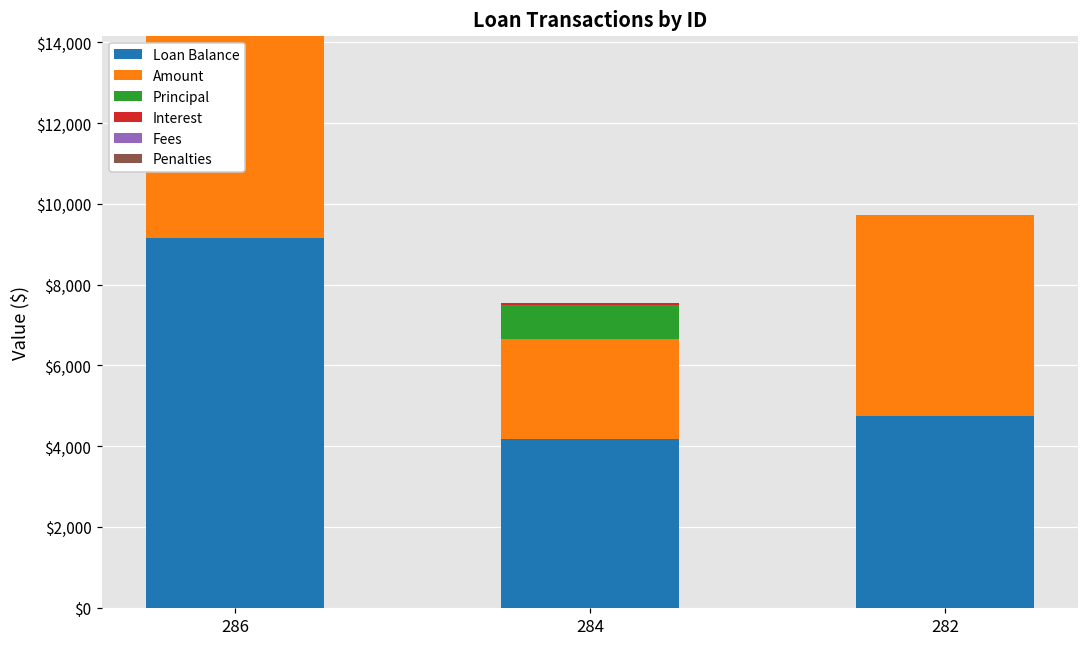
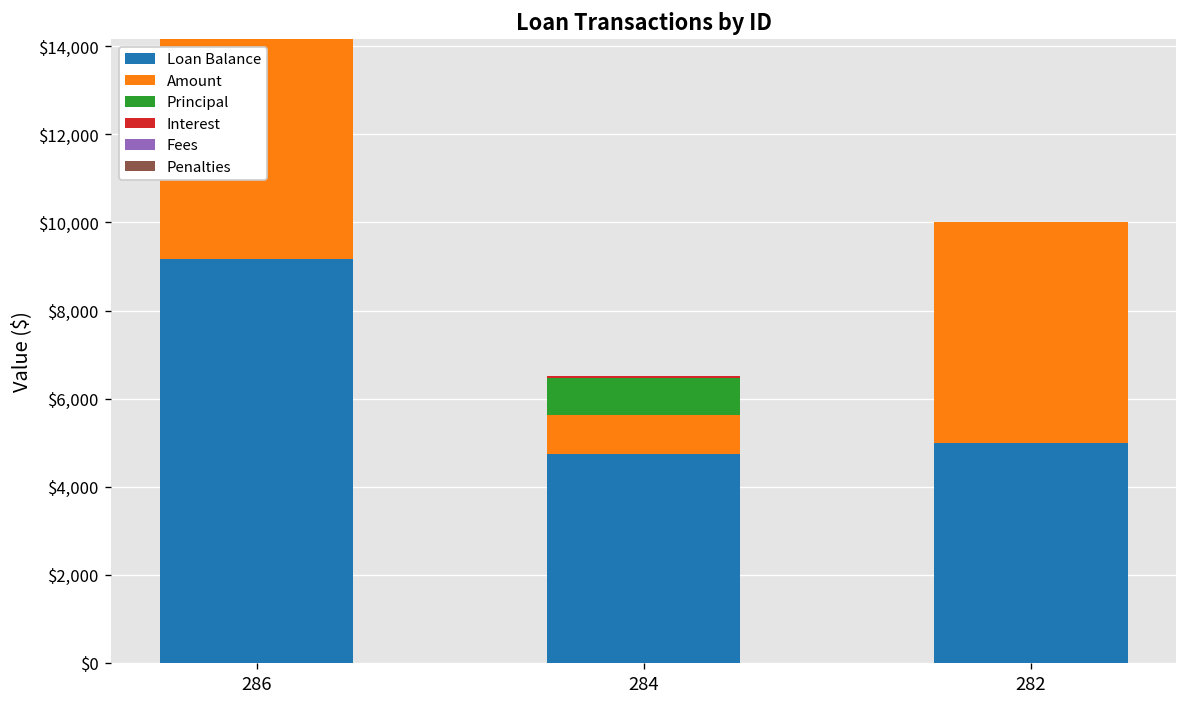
  {
    "Loan Balance": {
      "286": "$9,200",
-     "284": "$4,200",
-     "282": "$4,700"
+     "284": "$4,700",
+     "282": "$5,000"
    },
    "Amount": {
      "286": "$5,000",
-     "284": "$2,500",
+     "284": "$900",
      "282": "$5,000"
    },
    "Principal": {
      "286": "$0",
      "284": "$800",
      "282": "$0"
    },
    "Penalties": {
      "286": "$0",
      "284": "$0",
      "282": "$0"
    }
  }
